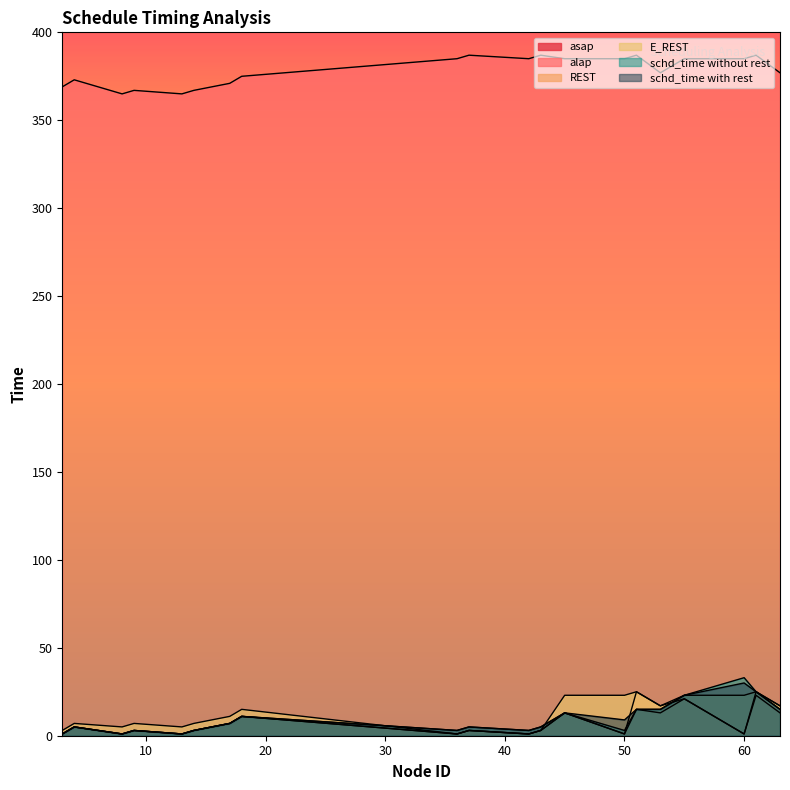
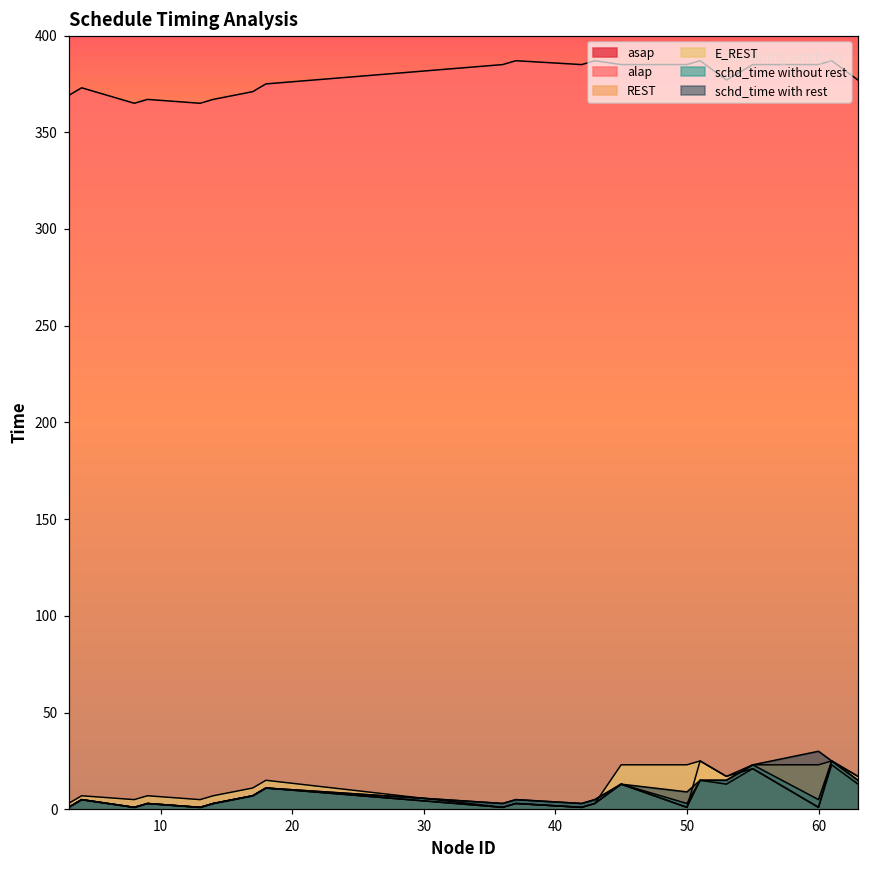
  {
    "schd_time without rest": {
      "50": 3,
-     "60": 33
+     "60": 5
    },
    "schd_time with rest": {
      "50": 9,
      "60": 30
    }
  }
